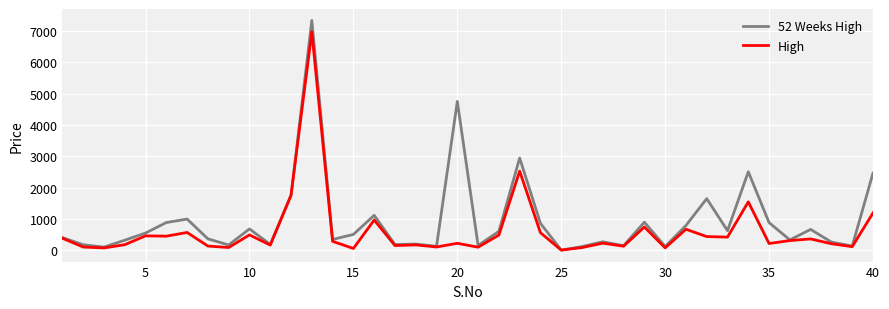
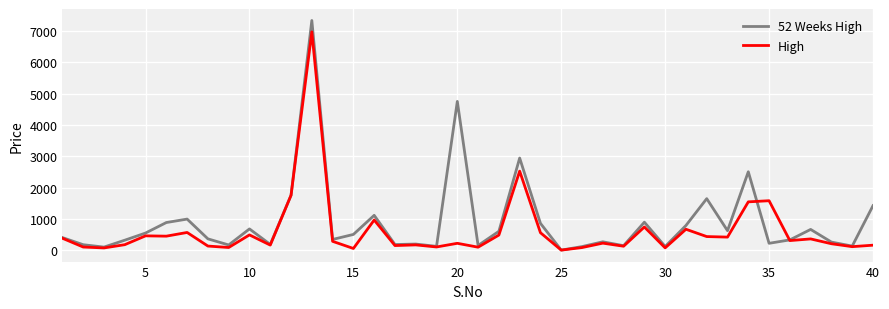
  {
    "52 Weeks High": {
      "5": 600,
      "10": 700,
      "15": 500,
      "20": 4800,
-     "35": 900,
-     "40": 2500
+     "35": 200,
+     "40": 1400
    },
    "High": {
      "5": 500,
      "10": 500,
      "15": 100,
      "20": 200,
-     "35": 200,
-     "40": 1200
+     "35": 1600,
+     "40": 200
    }
  }
